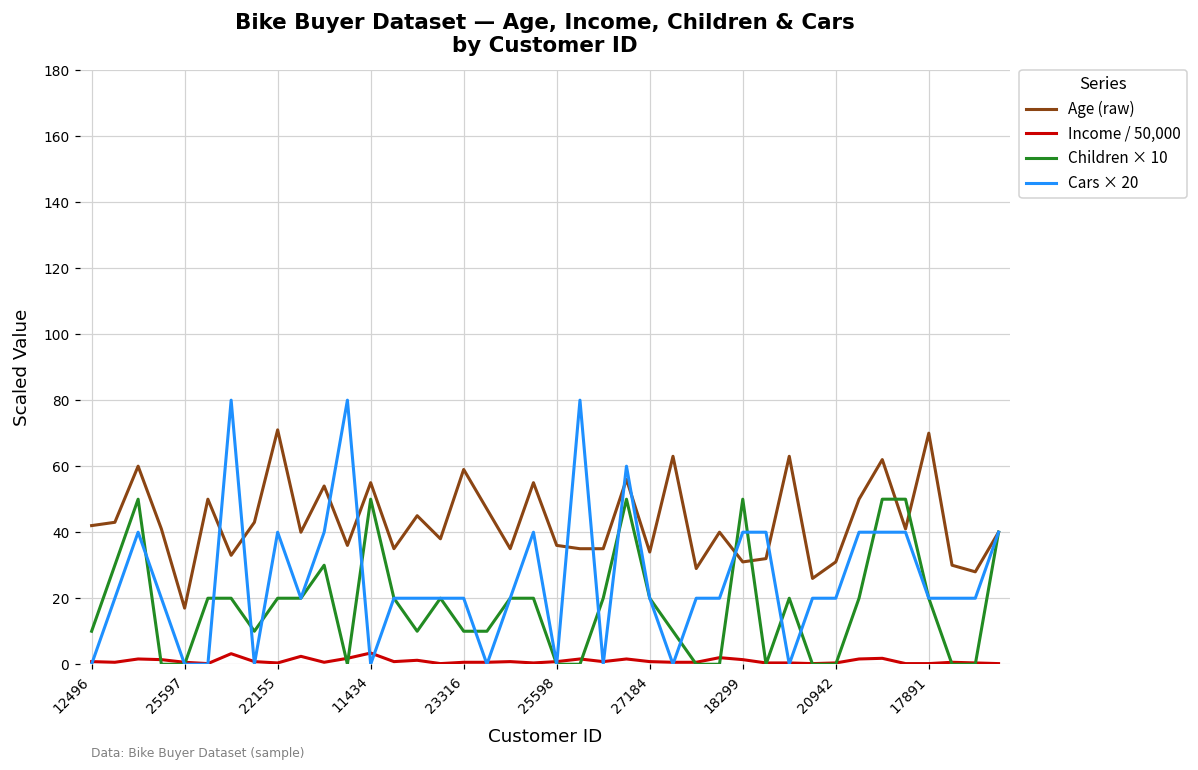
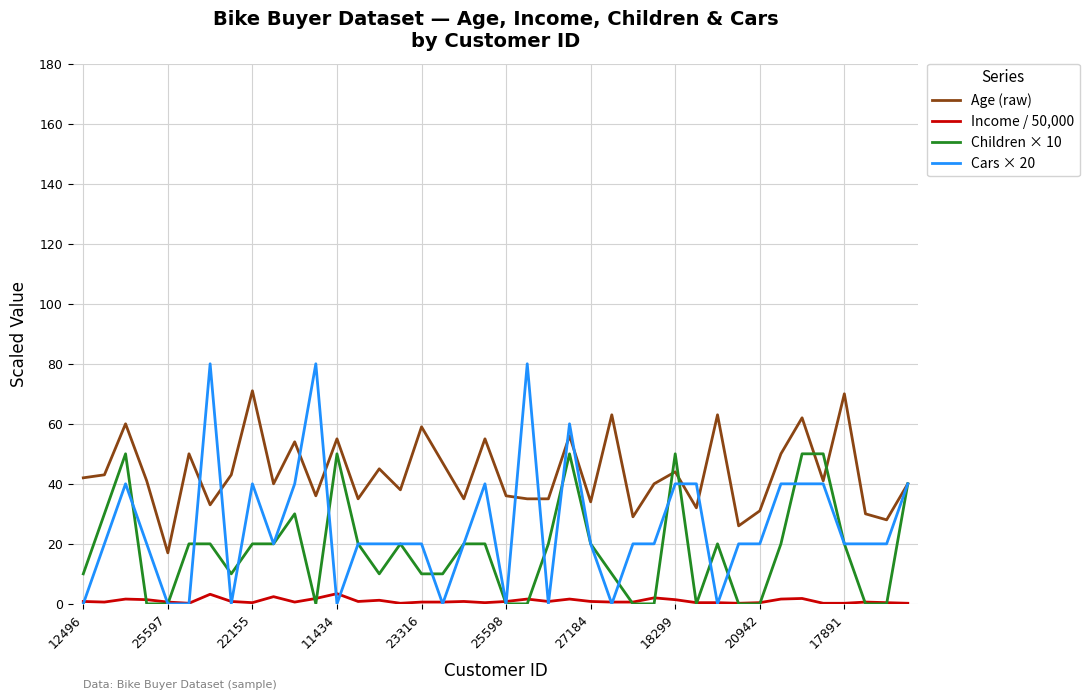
  {
    "Age (raw)": {
      "12496": 42,
      "25597": 17,
      "22155": 71,
      "11434": 55,
      "23316": 59,
      "25598": 36,
      "27184": 34,
-     "18299": 31,
+     "18299": 44,
      "20942": 31,
      "17891": 70
    },
    "Income / 50,000": {
      "22155": 0,
      "11434": 3,
      "23316": 1,
      "27184": 1,
      "18299": 1,
      "17891": 0
    },
    "Children × 10": {
      "12496": 10,
      "22155": 20,
      "11434": 50,
      "23316": 10,
      "18299": 50
    },
    "Cars × 20": {
      "22155": 40,
      "11434": 0,
      "23316": 20,
      "18299": 40,
      "20942": 20
    }
  }
